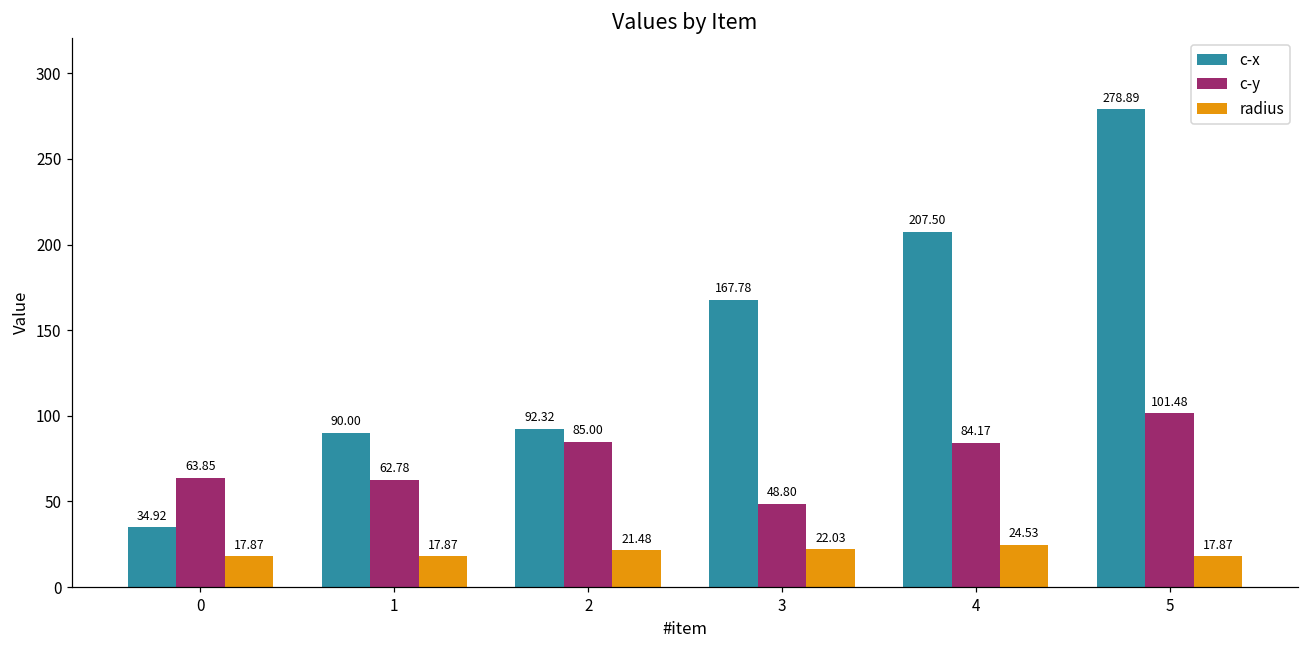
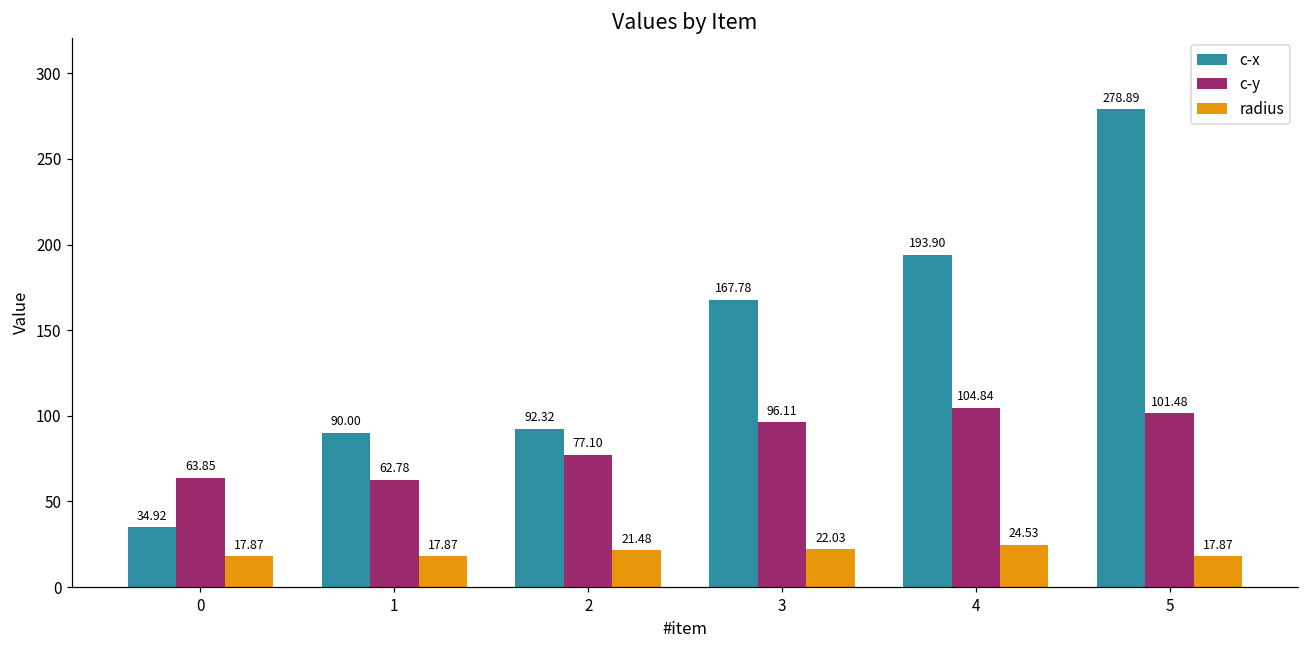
  {
    "c-x": {
      "0": 34.92,
      "1": 90.00,
      "2": 92.32,
      "3": 167.78,
-     "4": 207.50,
+     "4": 193.90,
      "5": 278.89
    },
    "c-y": {
      "0": 63.85,
      "1": 62.78,
-     "2": 85.00,
-     "3": 48.80,
-     "4": 84.17,
+     "2": 77.10,
+     "3": 96.11,
+     "4": 104.84,
      "5": 101.48
    },
    "radius": {
      "0": 17.87,
      "1": 17.87,
      "2": 21.48,
      "3": 22.03,
      "4": 24.53,
      "5": 17.87
    }
  }
